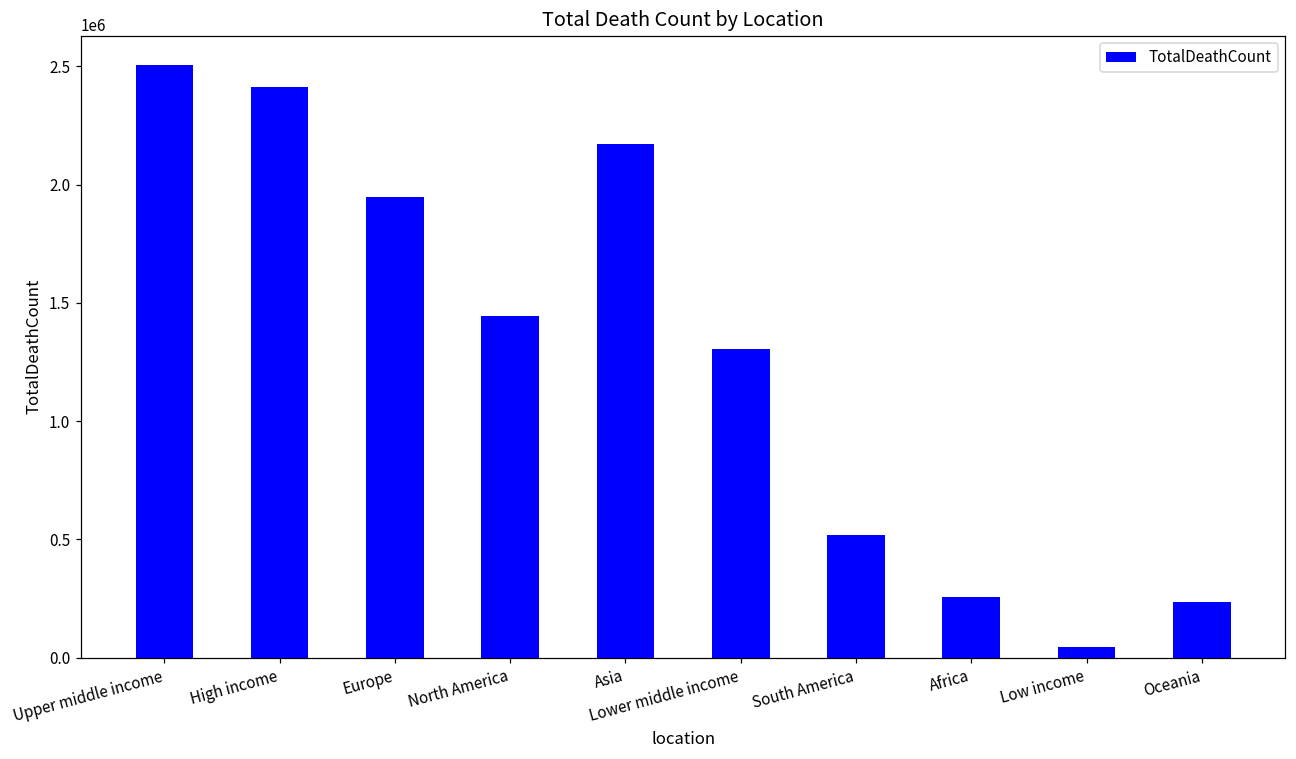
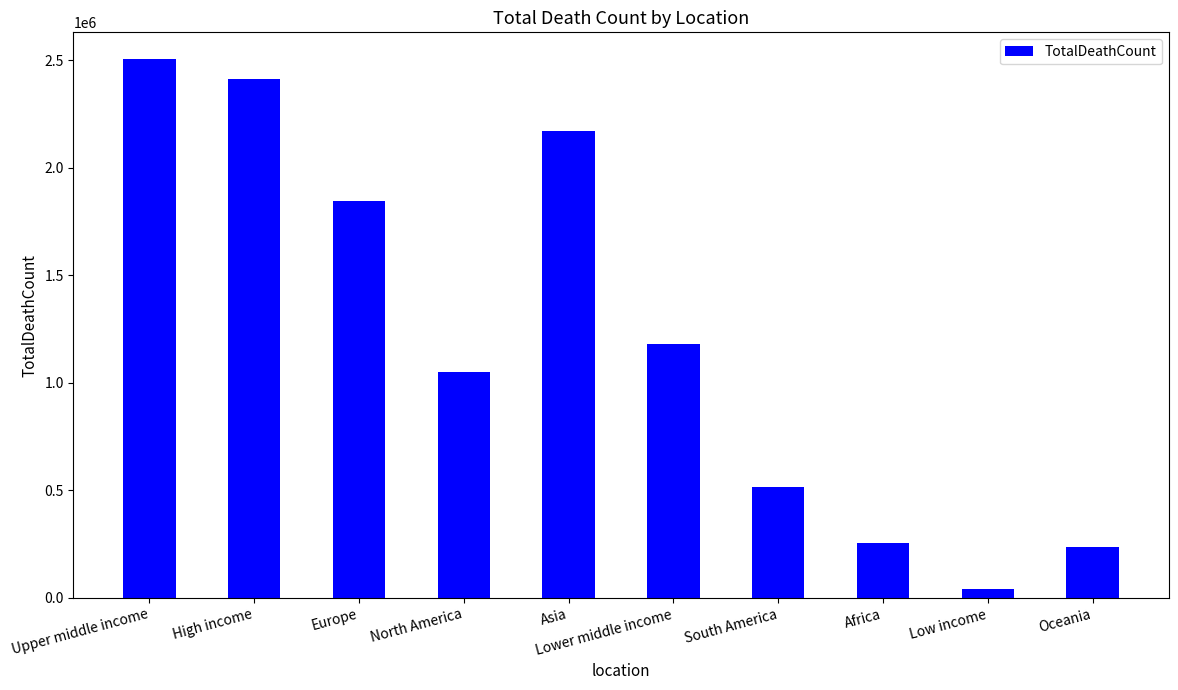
  {
    "Upper middle income": 2510000,
    "High income": 2410000,
-   "Europe": 1950000,
-   "North America": 1450000,
+   "Europe": 1850000,
+   "North America": 1050000,
    "Asia": 2170000,
-   "Lower middle income": 1300000,
+   "Lower middle income": 1180000,
    "South America": 520000,
    "Africa": 250000,
    "Low income": 40000,
    "Oceania": 240000
  }
